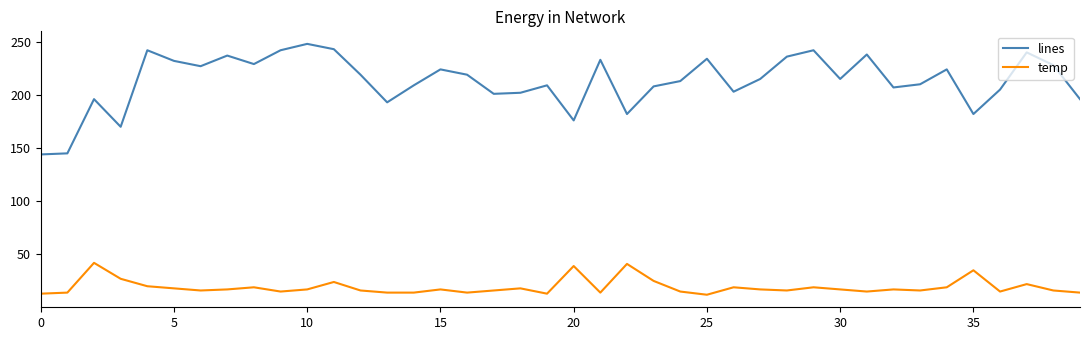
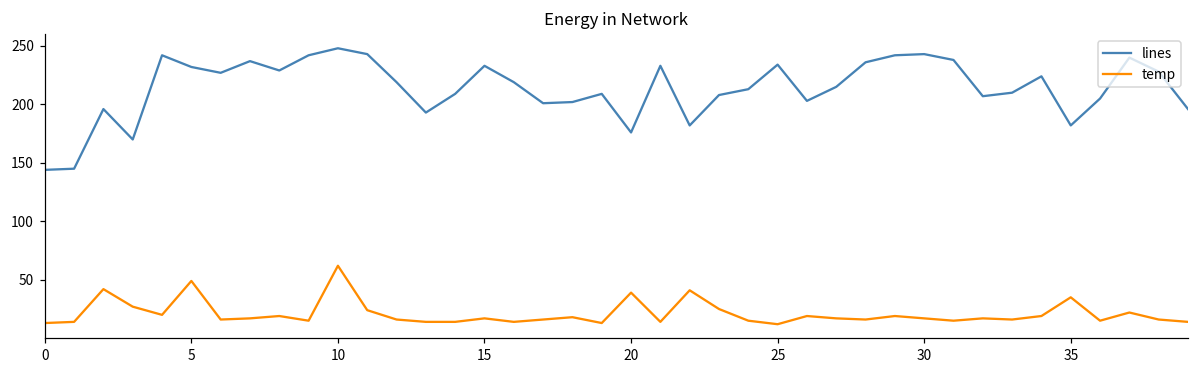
  {
    "lines": {
      "0": 144,
      "5": 232,
      "10": 248,
-     "15": 224,
+     "15": 233,
      "20": 176,
      "25": 234,
-     "30": 215,
+     "30": 243,
      "35": 182
    },
    "temp": {
      "0": 13,
-     "5": 18,
-     "10": 17,
+     "5": 49,
+     "10": 62,
      "15": 17,
      "20": 39,
      "25": 12,
      "30": 17,
      "35": 35
    }
  }
